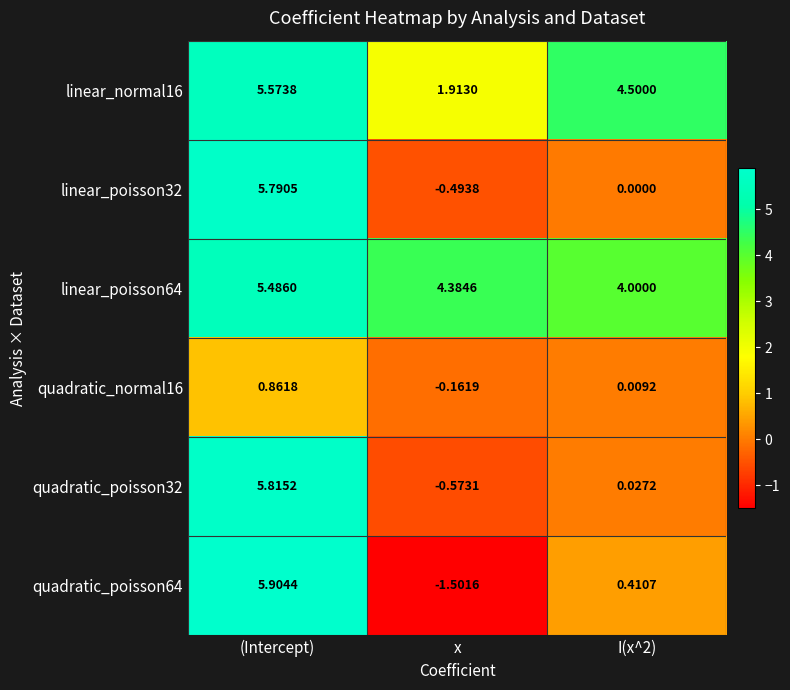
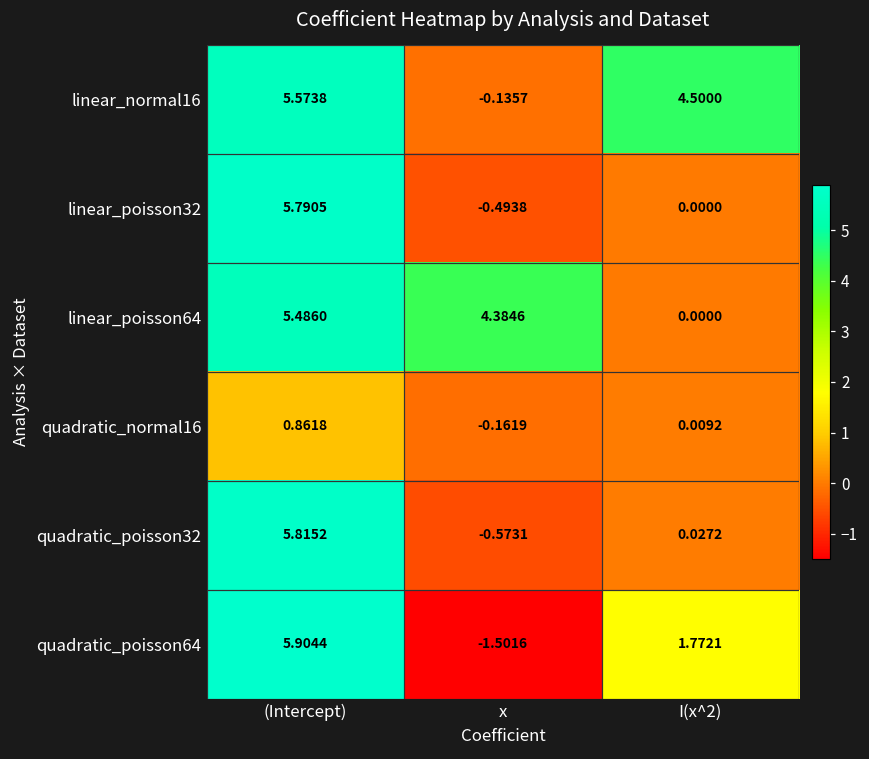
  {
    "linear_normal16": {
      "(Intercept)": 5.5738,
-     "x": 1.9130,
+     "x": -0.1357,
      "I(x^2)": 4.5000
    },
    "linear_poisson32": {
      "(Intercept)": 5.7905,
      "x": -0.4938,
      "I(x^2)": 0.0000
    },
    "linear_poisson64": {
      "(Intercept)": 5.4860,
      "x": 4.3846,
-     "I(x^2)": 4.0000
+     "I(x^2)": 0.0000
    },
    "quadratic_normal16": {
      "(Intercept)": 0.8618,
      "x": -0.1619,
      "I(x^2)": 0.0092
    },
    "quadratic_poisson32": {
      "(Intercept)": 5.8152,
      "x": -0.5731,
      "I(x^2)": 0.0272
    },
    "quadratic_poisson64": {
      "(Intercept)": 5.9044,
      "x": -1.5016,
-     "I(x^2)": 0.4107
+     "I(x^2)": 1.7721
    }
  }
